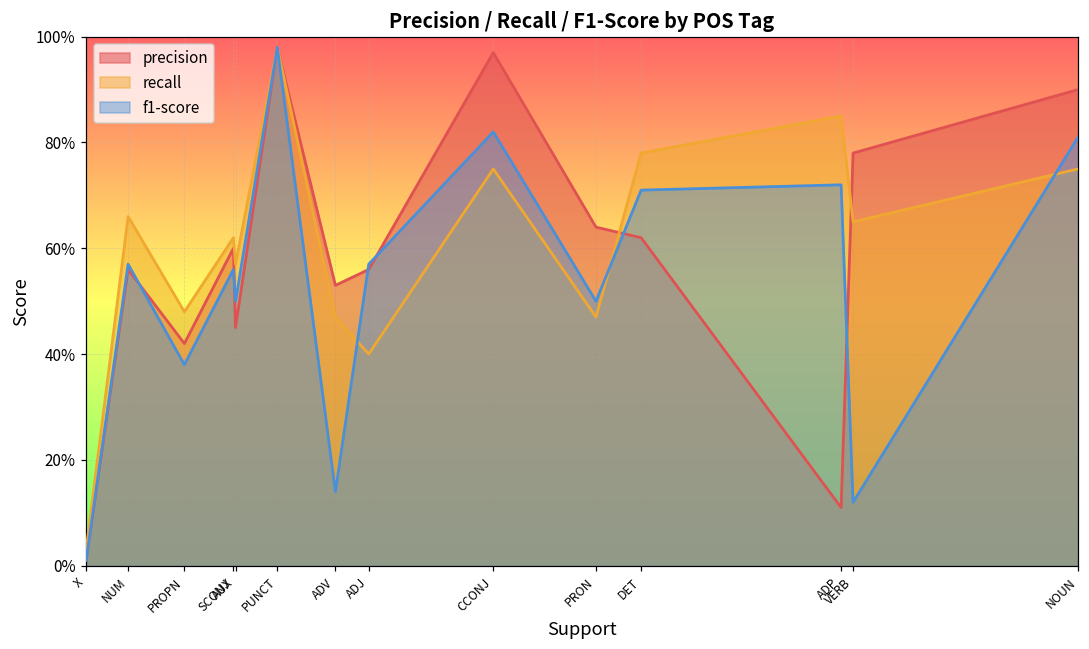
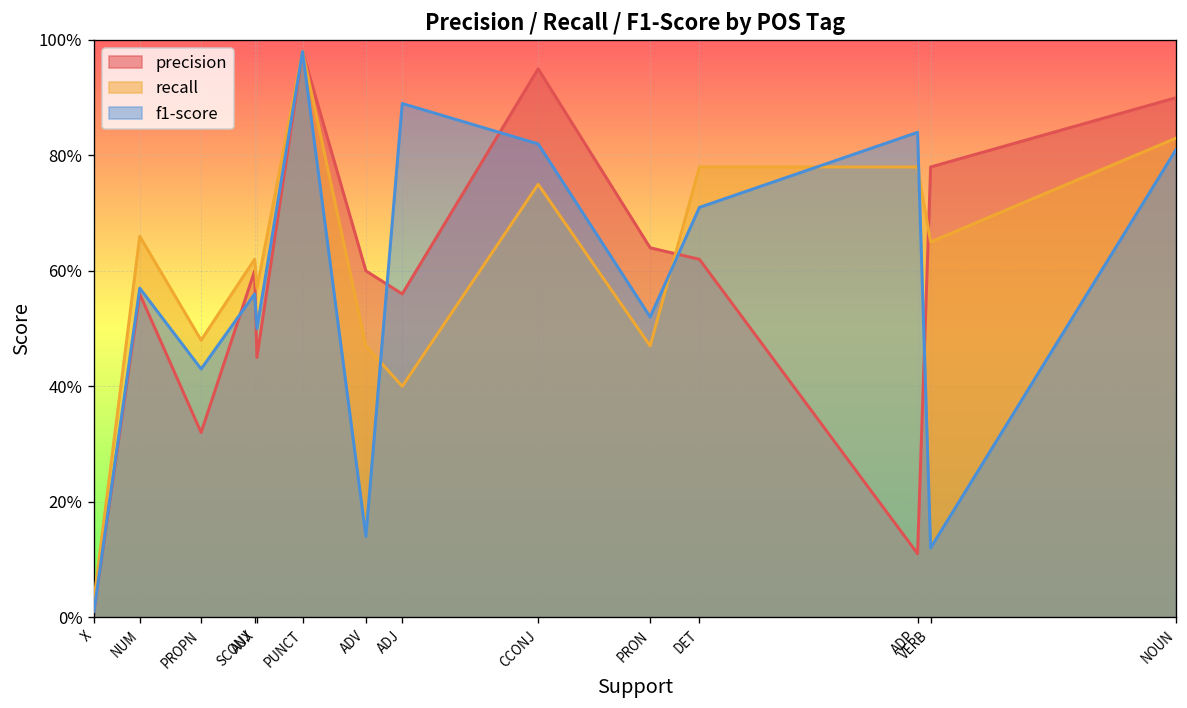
  {
    "precision": {
      "NUM": "56%",
-     "PROPN": "42%",
+     "PROPN": "32%",
      "SCONJ": "60%",
      "AUX": "45%",
-     "ADV": "53%",
+     "ADV": "60%",
      "ADJ": "56%",
-     "CCONJ": "97%",
+     "CCONJ": "95%",
      "PRON": "64%",
      "DET": "62%",
      "ADP": "11%",
      "VERB": "78%",
      "NOUN": "90%"
    },
    "recall": {
      "X": "3%",
      "NUM": "66%",
      "PROPN": "48%",
      "SCONJ": "62%",
      "AUX": "57%",
      "ADV": "47%",
      "ADJ": "40%",
      "CCONJ": "75%",
      "PRON": "47%",
      "DET": "78%",
-     "ADP": "85%",
+     "ADP": "78%",
      "VERB": "65%",
-     "NOUN": "75%"
+     "NOUN": "83%"
    },
    "f1-score": {
      "NUM": "57%",
-     "PROPN": "38%",
+     "PROPN": "43%",
      "SCONJ": "56%",
      "AUX": "50%",
      "ADV": "14%",
-     "ADJ": "57%",
+     "ADJ": "89%",
      "CCONJ": "82%",
-     "PRON": "50%",
+     "PRON": "52%",
      "DET": "71%",
-     "ADP": "72%",
+     "ADP": "84%",
      "VERB": "12%",
      "NOUN": "81%"
    }
  }
